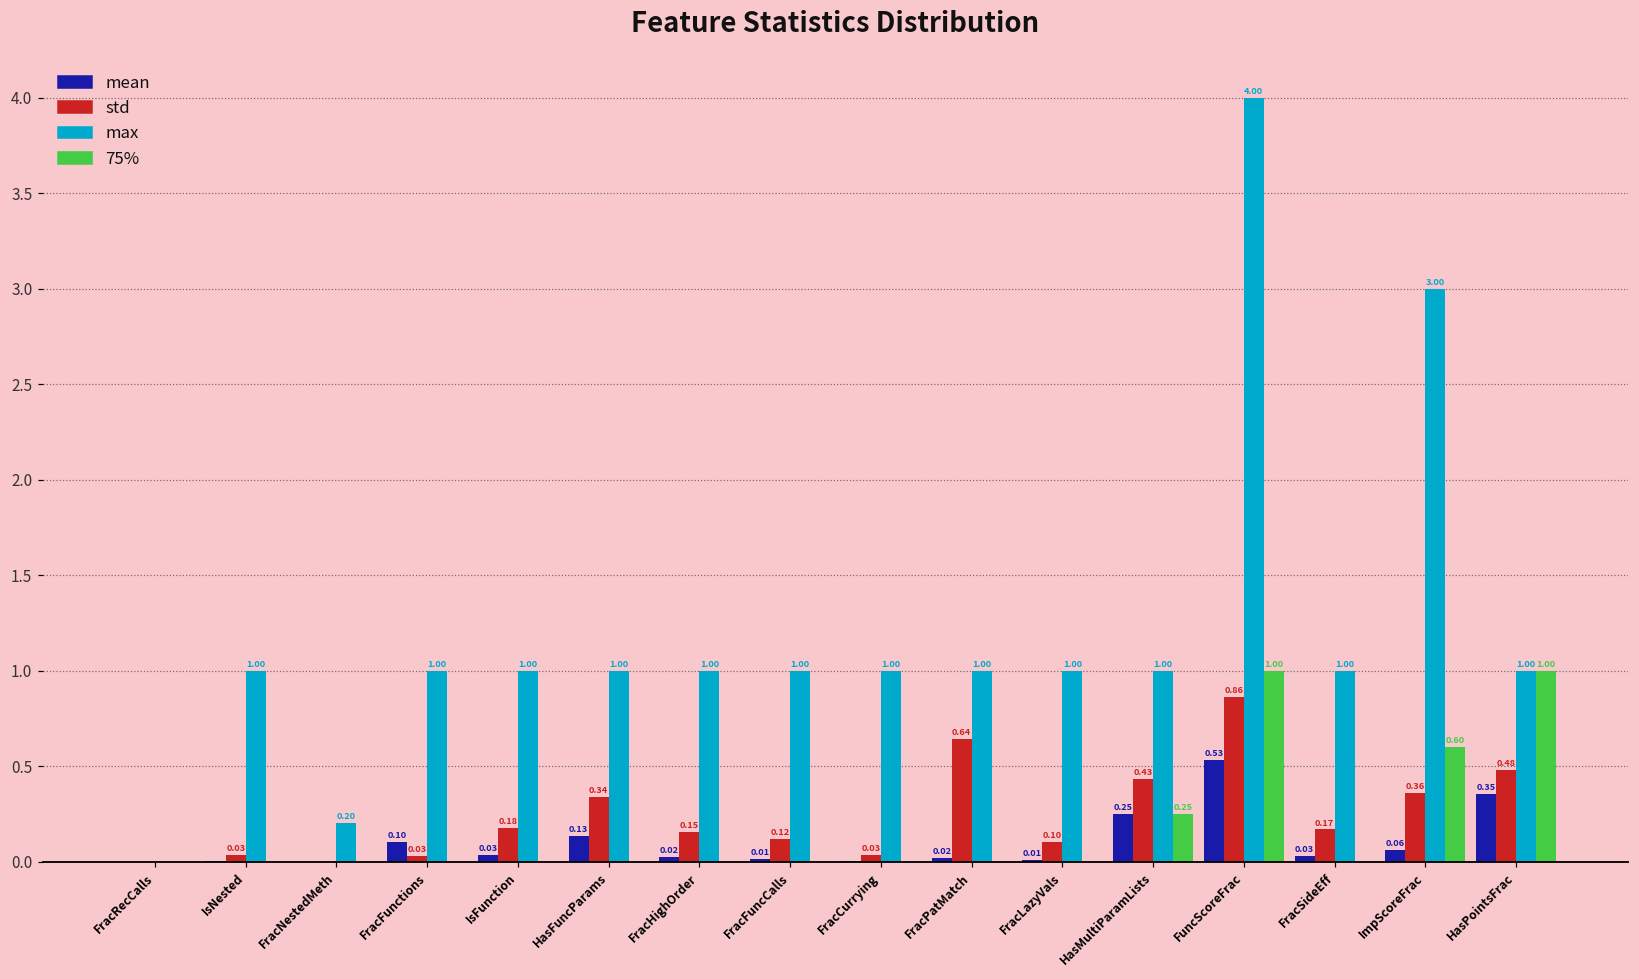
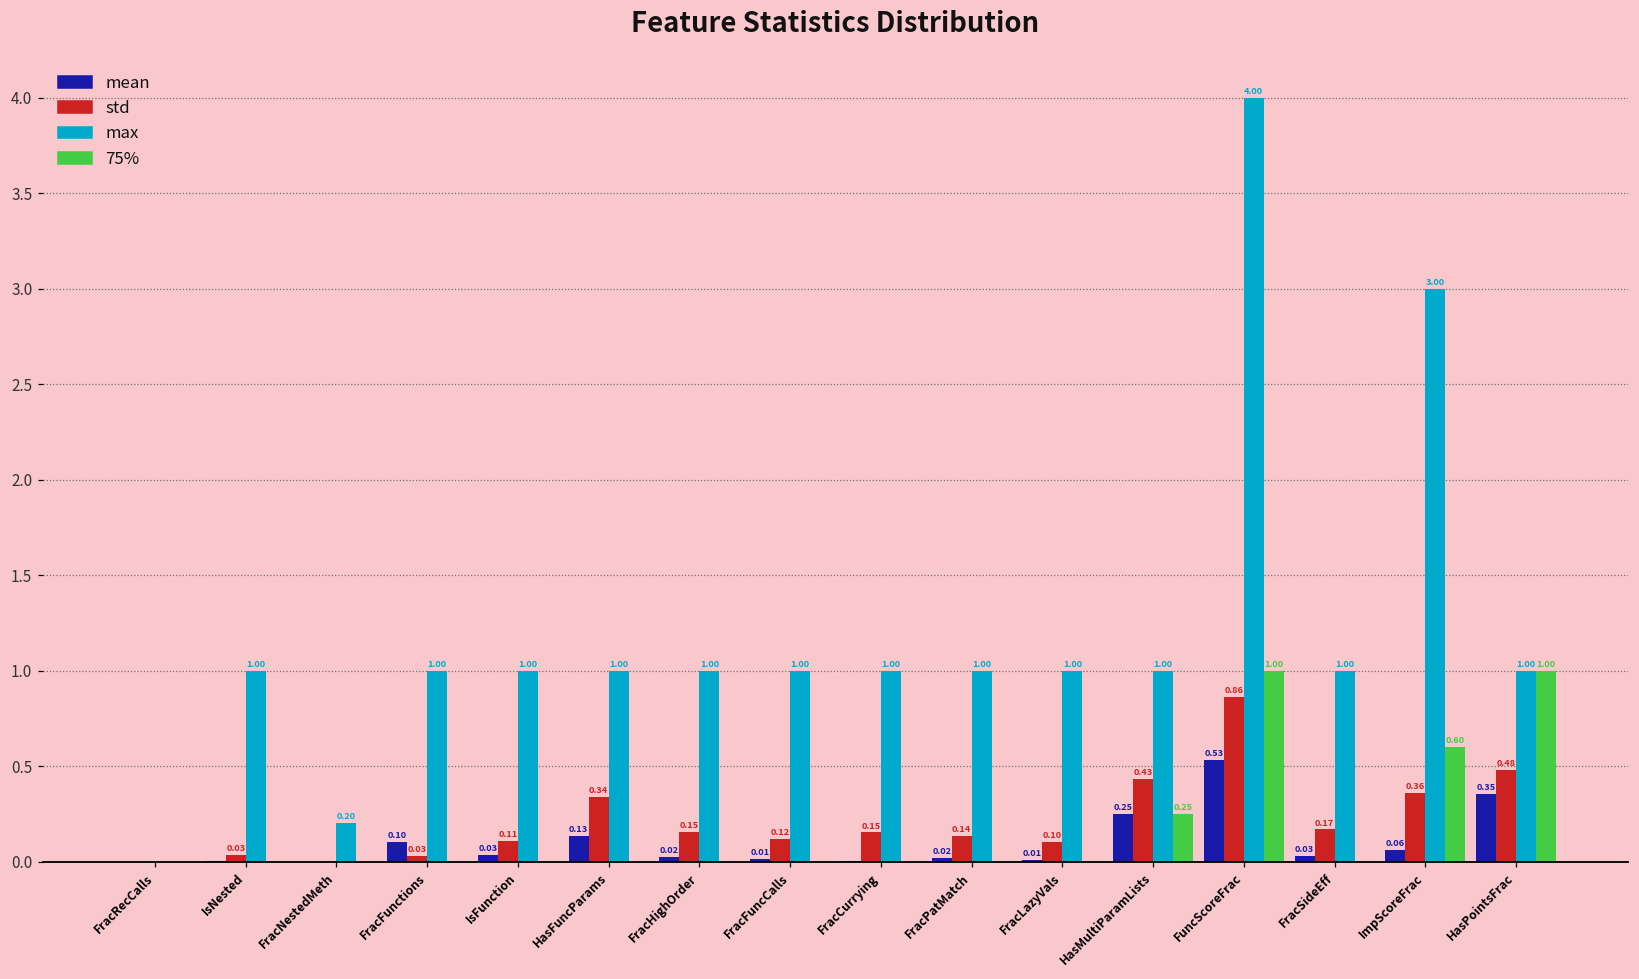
  {
    "mean": {
      "FracFunctions": 0.10,
      "IsFunction": 0.03,
      "HasFuncParams": 0.13,
      "FracHighOrder": 0.02,
      "FracFuncCalls": 0.01,
      "FracPatMatch": 0.02,
      "FracLazyVals": 0.01,
      "HasMultiParamLists": 0.25,
      "FuncScoreFrac": 0.53,
      "FracSideEff": 0.03,
      "ImpScoreFrac": 0.06,
      "HasPointsFrac": 0.35
    },
    "std": {
      "IsNested": 0.03,
      "FracFunctions": 0.03,
-     "IsFunction": 0.18,
+     "IsFunction": 0.11,
      "HasFuncParams": 0.34,
      "FracHighOrder": 0.15,
      "FracFuncCalls": 0.12,
-     "FracCurrying": 0.03,
-     "FracPatMatch": 0.64,
+     "FracCurrying": 0.15,
+     "FracPatMatch": 0.14,
      "FracLazyVals": 0.10,
      "HasMultiParamLists": 0.43,
      "FuncScoreFrac": 0.86,
      "FracSideEff": 0.17,
      "ImpScoreFrac": 0.36,
      "HasPointsFrac": 0.48
    },
    "max": {
      "IsNested": 1.00,
      "FracNestedMeth": 0.20,
      "FracFunctions": 1.00,
      "IsFunction": 1.00,
      "HasFuncParams": 1.00,
      "FracHighOrder": 1.00,
      "FracFuncCalls": 1.00,
      "FracCurrying": 1.00,
      "FracPatMatch": 1.00,
      "FracLazyVals": 1.00,
      "HasMultiParamLists": 1.00,
      "FuncScoreFrac": 4.00,
      "FracSideEff": 1.00,
      "ImpScoreFrac": 3.00,
      "HasPointsFrac": 1.00
    },
    "75%": {
      "HasMultiParamLists": 0.25,
      "FuncScoreFrac": 1.00,
      "ImpScoreFrac": 0.60,
      "HasPointsFrac": 1.00
    }
  }
